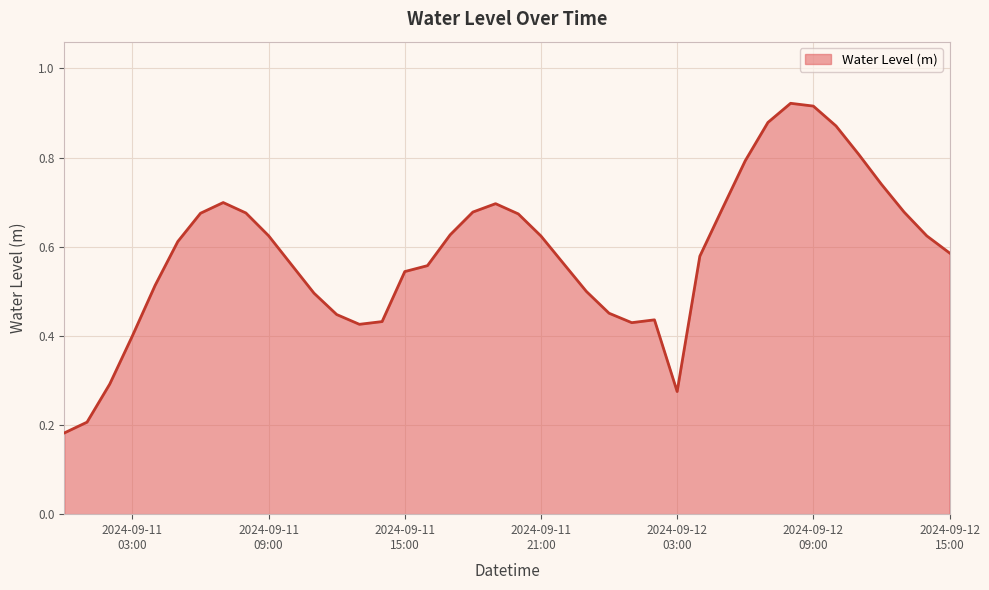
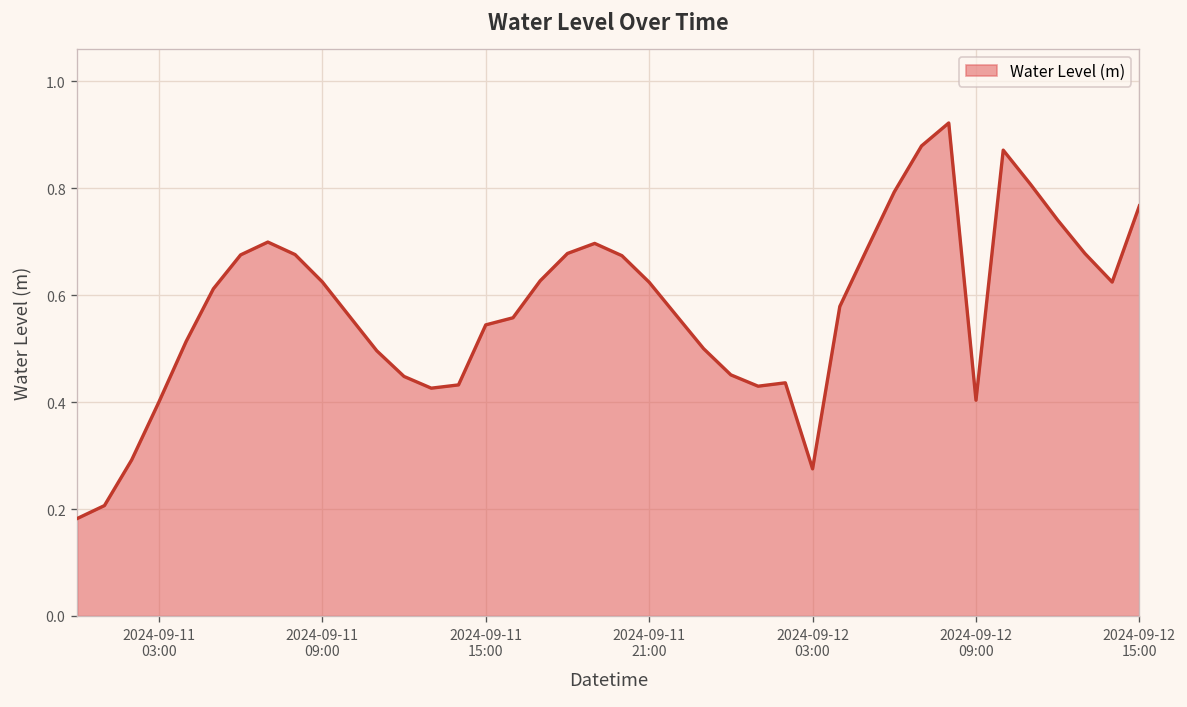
  {
    "2024-09-11 03:00": 0.40,
    "2024-09-11 09:00": 0.62,
    "2024-09-11 15:00": 0.54,
    "2024-09-11 21:00": 0.62,
    "2024-09-12 03:00": 0.28,
-   "2024-09-12 09:00": 0.92,
-   "2024-09-12 15:00": 0.59
+   "2024-09-12 09:00": 0.40,
+   "2024-09-12 15:00": 0.77
  }
